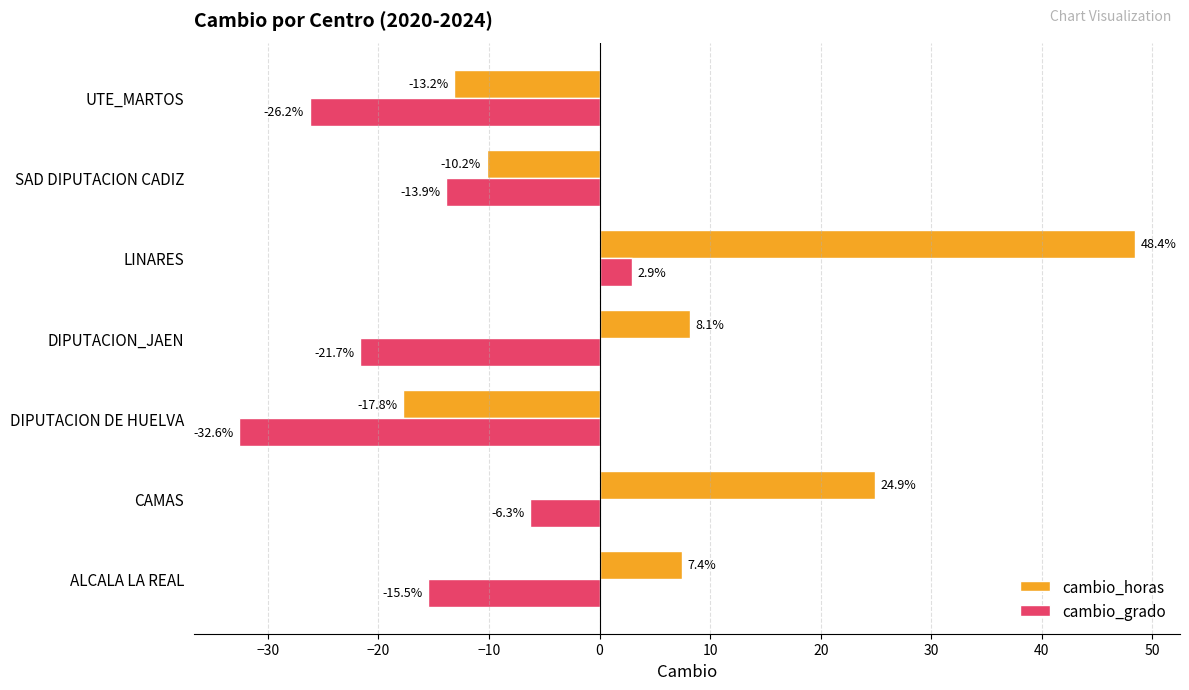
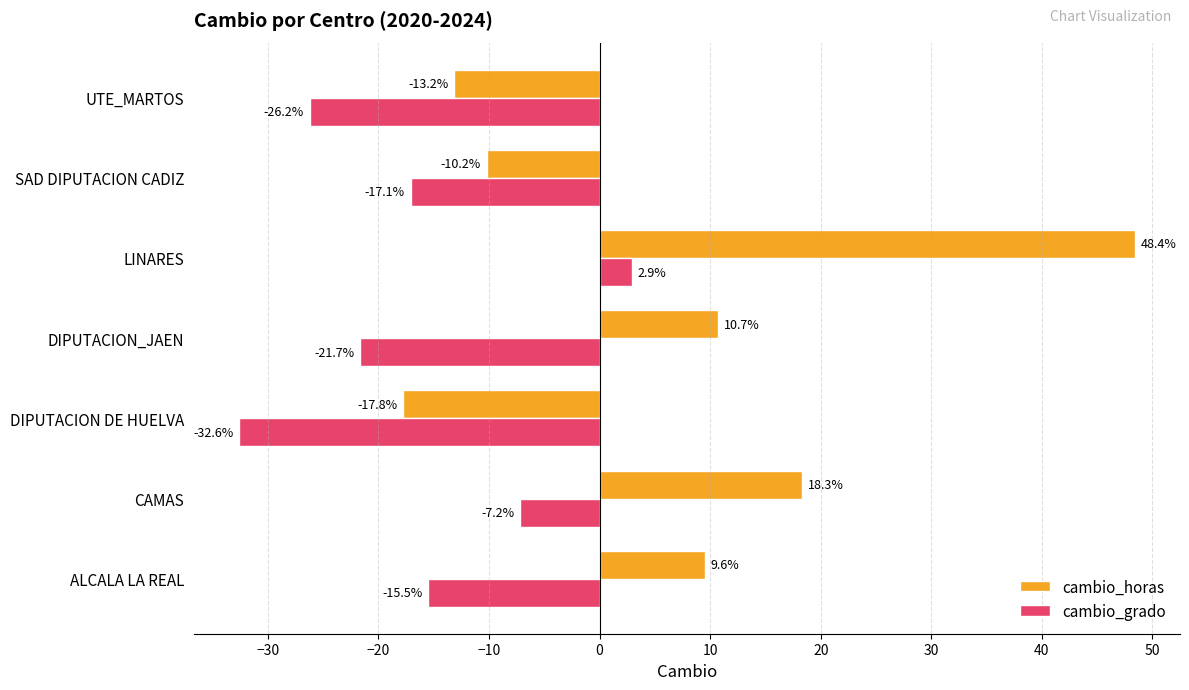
  {
    "cambio_horas": {
      "UTE_MARTOS": "-13.2%",
      "SAD DIPUTACION CADIZ": "-10.2%",
      "LINARES": "48.4%",
-     "DIPUTACION_JAEN": "8.1%",
+     "DIPUTACION_JAEN": "10.7%",
      "DIPUTACION DE HUELVA": "-17.8%",
-     "CAMAS": "24.9%",
-     "ALCALA LA REAL": "7.4%"
+     "CAMAS": "18.3%",
+     "ALCALA LA REAL": "9.6%"
    },
    "cambio_grado": {
      "UTE_MARTOS": "-26.2%",
-     "SAD DIPUTACION CADIZ": "-13.9%",
+     "SAD DIPUTACION CADIZ": "-17.1%",
      "LINARES": "2.9%",
      "DIPUTACION_JAEN": "-21.7%",
      "DIPUTACION DE HUELVA": "-32.6%",
-     "CAMAS": "-6.3%",
+     "CAMAS": "-7.2%",
      "ALCALA LA REAL": "-15.5%"
    }
  }
